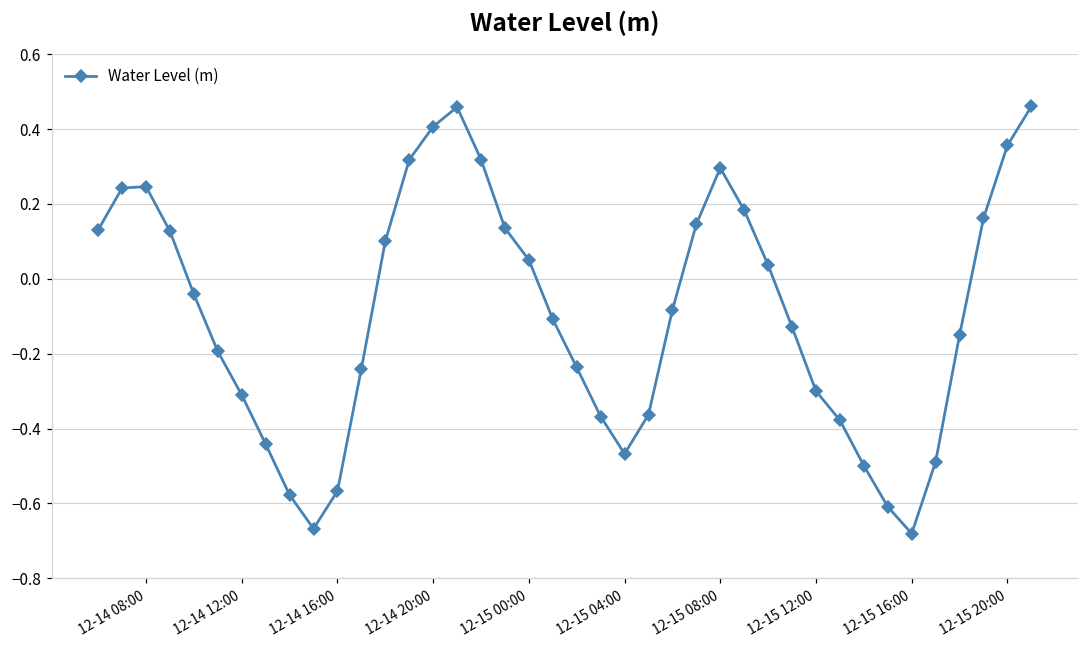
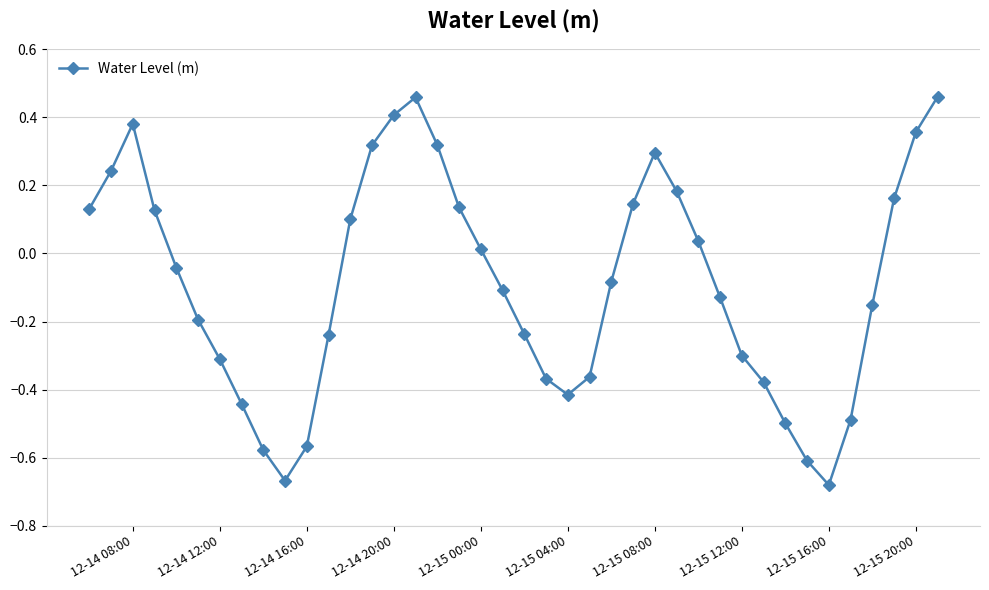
  {
-   "12-14 08:00": 0.25,
+   "12-14 08:00": 0.38,
    "12-14 12:00": -0.31,
    "12-14 16:00": -0.57,
    "12-14 20:00": 0.41,
-   "12-15 00:00": 0.05,
-   "12-15 04:00": -0.47,
+   "12-15 00:00": 0.01,
+   "12-15 04:00": -0.41,
    "12-15 08:00": 0.30,
    "12-15 12:00": -0.30,
    "12-15 16:00": -0.68,
    "12-15 20:00": 0.36
  }
